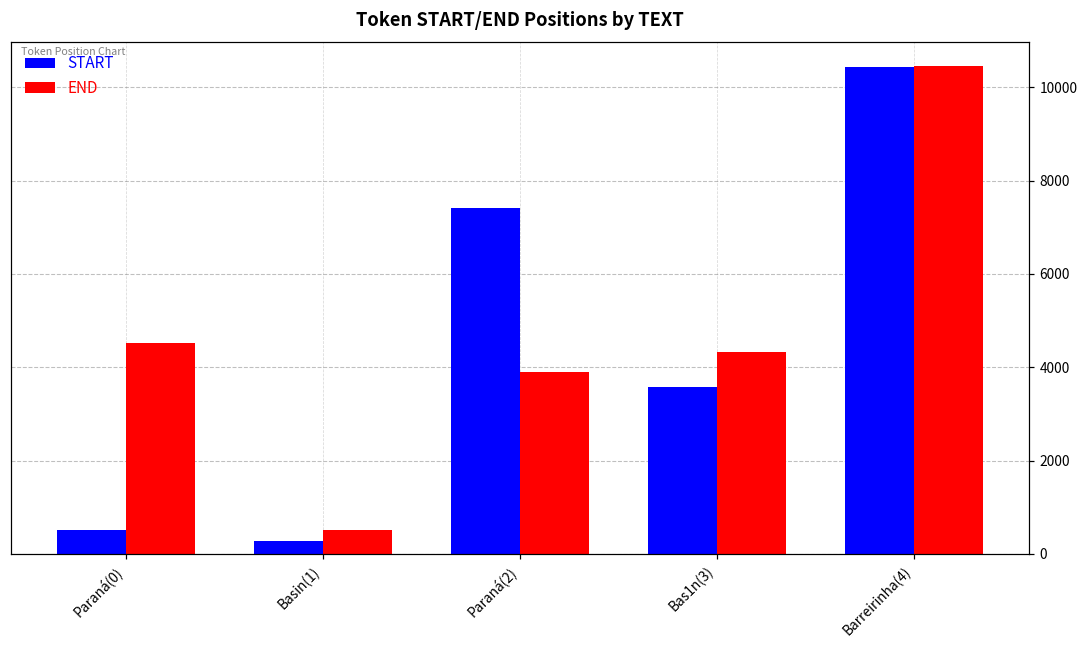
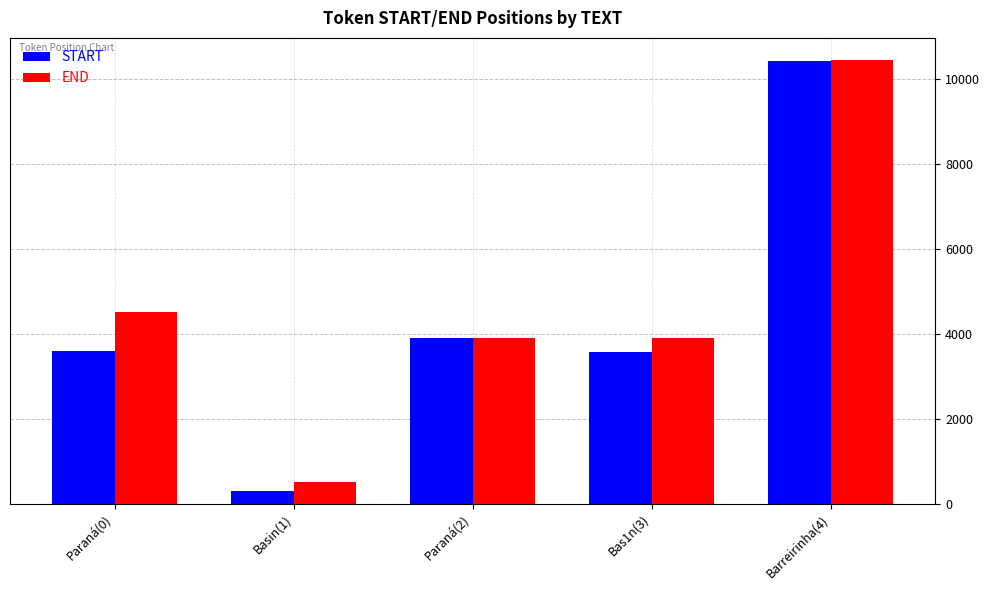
  {
    "START": {
-     "Paraná(0)": 500,
+     "Paraná(0)": 3600,
      "Basin(1)": 300,
-     "Paraná(2)": 7400,
+     "Paraná(2)": 3900,
      "Bas1n(3)": 3600,
      "Barreirinha(4)": 10400
    },
    "END": {
      "Paraná(0)": 4500,
      "Basin(1)": 500,
      "Paraná(2)": 3900,
-     "Bas1n(3)": 4300,
+     "Bas1n(3)": 3900,
      "Barreirinha(4)": 10500
    }
  }
